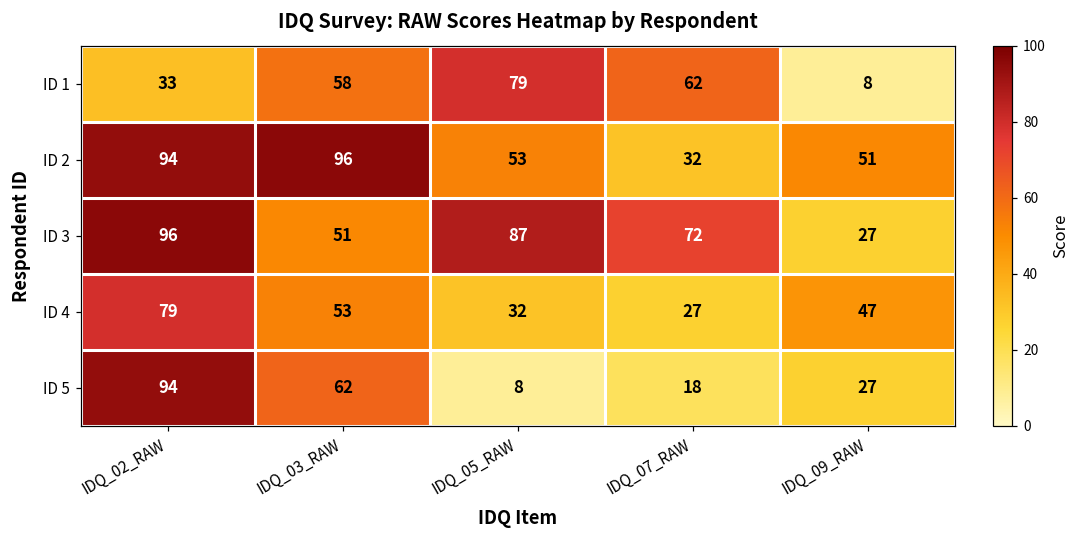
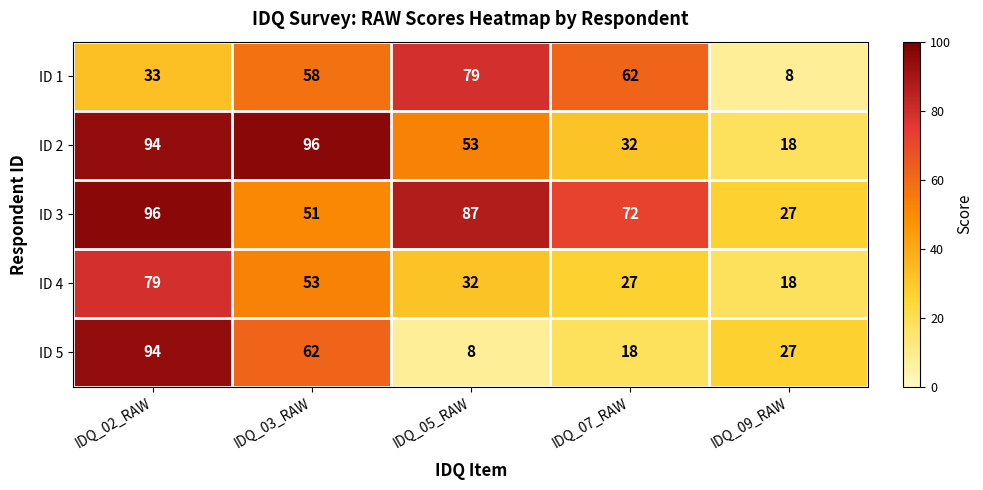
  {
    "ID 1": {
      "IDQ_02_RAW": 33,
      "IDQ_03_RAW": 58,
      "IDQ_05_RAW": 79,
      "IDQ_07_RAW": 62,
      "IDQ_09_RAW": 8
    },
    "ID 2": {
      "IDQ_02_RAW": 94,
      "IDQ_03_RAW": 96,
      "IDQ_05_RAW": 53,
      "IDQ_07_RAW": 32,
-     "IDQ_09_RAW": 51
+     "IDQ_09_RAW": 18
    },
    "ID 3": {
      "IDQ_02_RAW": 96,
      "IDQ_03_RAW": 51,
      "IDQ_05_RAW": 87,
      "IDQ_07_RAW": 72,
      "IDQ_09_RAW": 27
    },
    "ID 4": {
      "IDQ_02_RAW": 79,
      "IDQ_03_RAW": 53,
      "IDQ_05_RAW": 32,
      "IDQ_07_RAW": 27,
-     "IDQ_09_RAW": 47
+     "IDQ_09_RAW": 18
    },
    "ID 5": {
      "IDQ_02_RAW": 94,
      "IDQ_03_RAW": 62,
      "IDQ_05_RAW": 8,
      "IDQ_07_RAW": 18,
      "IDQ_09_RAW": 27
    }
  }
